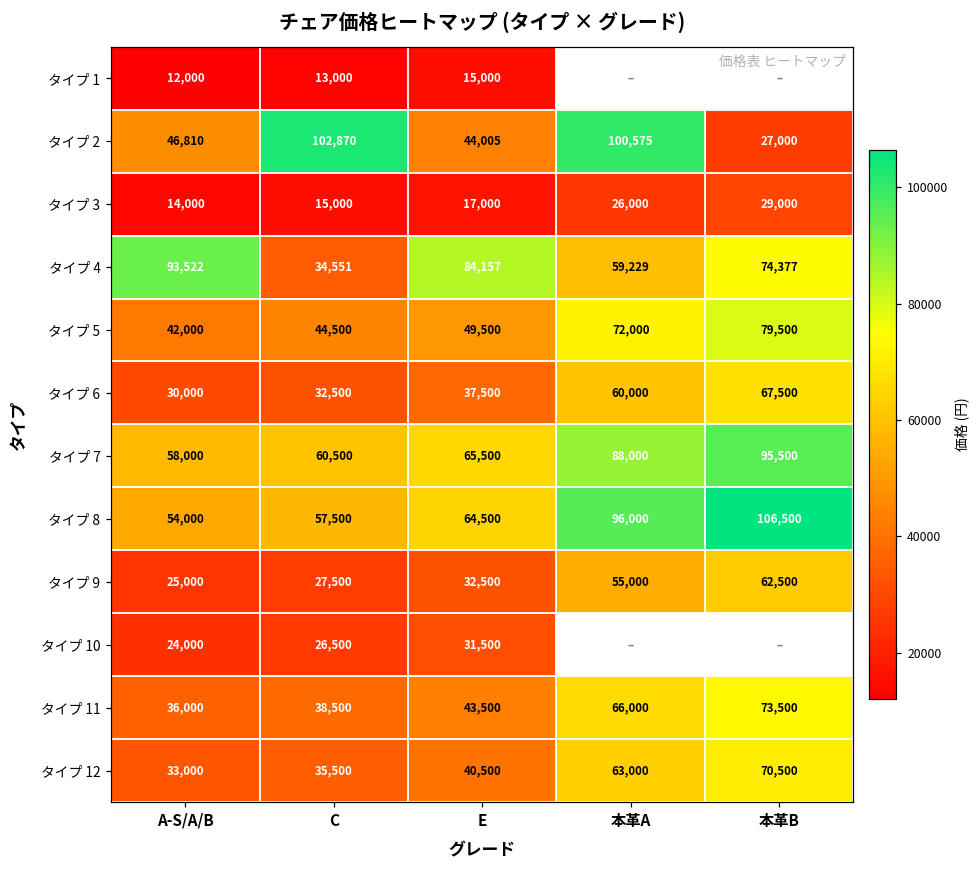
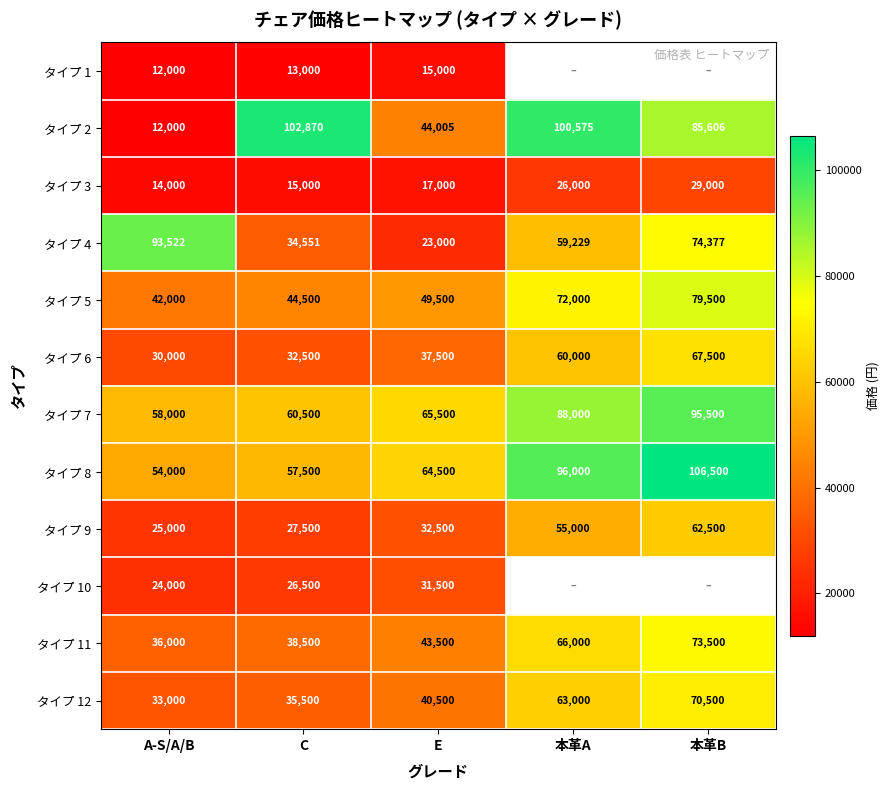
  {
    "タイプ 1": {
      "A-S/A/B": "12,000",
      "C": "13,000",
      "E": "15,000"
    },
    "タイプ 2": {
-     "A-S/A/B": "46,810",
+     "A-S/A/B": "12,000",
      "C": "102,870",
      "E": "44,005",
      "本革A": "100,575",
-     "本革B": "27,000"
+     "本革B": "85,606"
    },
    "タイプ 3": {
      "A-S/A/B": "14,000",
      "C": "15,000",
      "E": "17,000",
      "本革A": "26,000",
      "本革B": "29,000"
    },
    "タイプ 4": {
      "A-S/A/B": "93,522",
      "C": "34,551",
-     "E": "84,157",
+     "E": "23,000",
      "本革A": "59,229",
      "本革B": "74,377"
    },
    "タイプ 5": {
      "A-S/A/B": "42,000",
      "C": "44,500",
      "E": "49,500",
      "本革A": "72,000",
      "本革B": "79,500"
    },
    "タイプ 6": {
      "A-S/A/B": "30,000",
      "C": "32,500",
      "E": "37,500",
      "本革A": "60,000",
      "本革B": "67,500"
    },
    "タイプ 7": {
      "A-S/A/B": "58,000",
      "C": "60,500",
      "E": "65,500",
      "本革A": "88,000",
      "本革B": "95,500"
    },
    "タイプ 8": {
      "A-S/A/B": "54,000",
      "C": "57,500",
      "E": "64,500",
      "本革A": "96,000",
      "本革B": "106,500"
    },
    "タイプ 9": {
      "A-S/A/B": "25,000",
      "C": "27,500",
      "E": "32,500",
      "本革A": "55,000",
      "本革B": "62,500"
    },
    "タイプ 10": {
      "A-S/A/B": "24,000",
      "C": "26,500",
      "E": "31,500"
    },
    "タイプ 11": {
      "A-S/A/B": "36,000",
      "C": "38,500",
      "E": "43,500",
      "本革A": "66,000",
      "本革B": "73,500"
    },
    "タイプ 12": {
      "A-S/A/B": "33,000",
      "C": "35,500",
      "E": "40,500",
      "本革A": "63,000",
      "本革B": "70,500"
    }
  }
